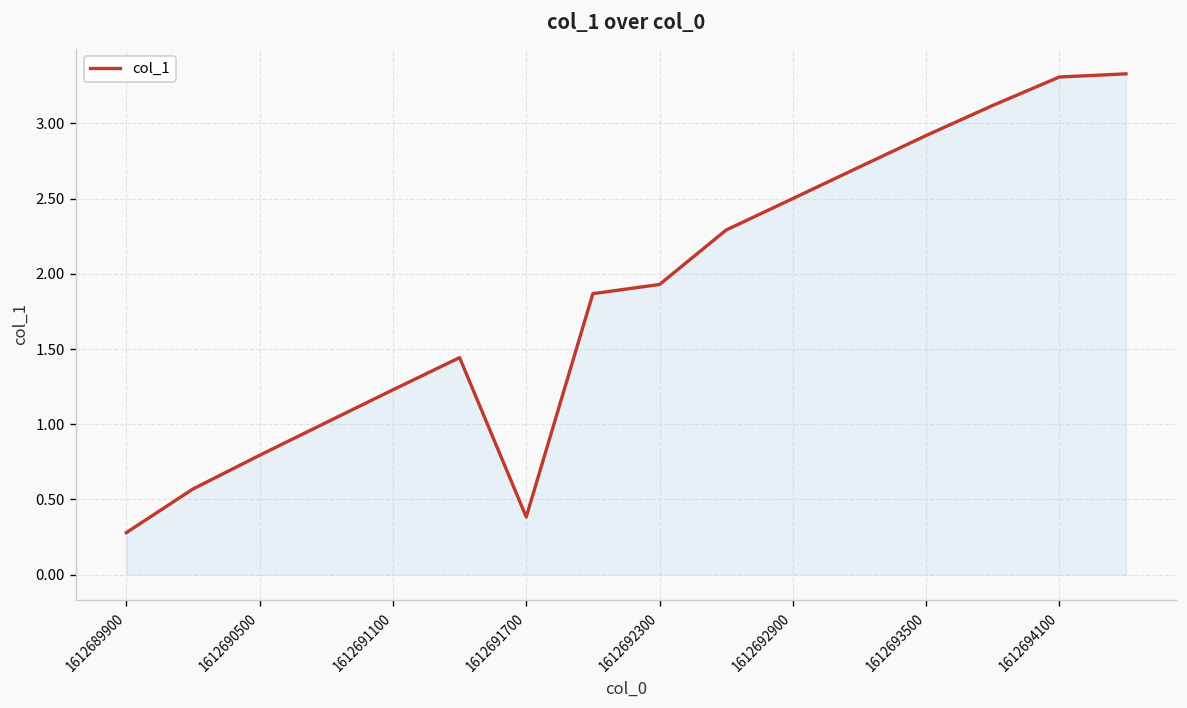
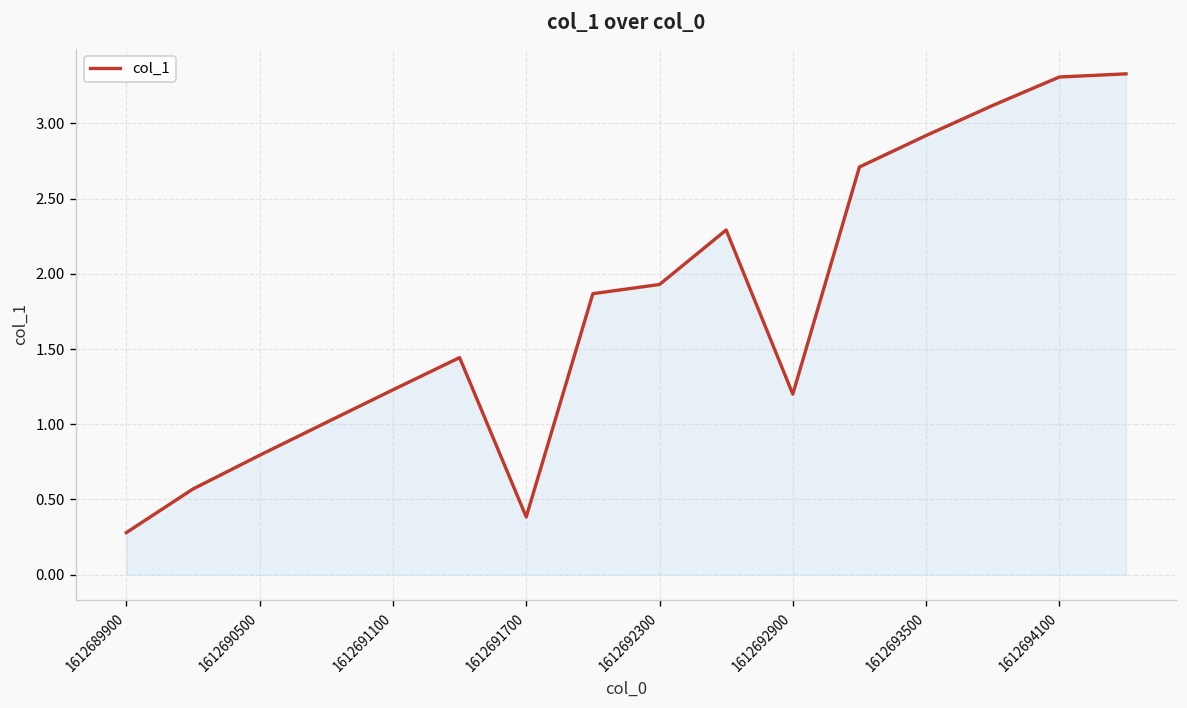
  {
    "1612689900": 0.28,
    "1612690500": 0.8,
    "1612691100": 1.23,
    "1612691700": 0.4,
    "1612692300": 1.93,
-   "1612692900": 2.5,
+   "1612692900": 1.2,
    "1612693500": 2.9,
    "1612694100": 3.3
  }
